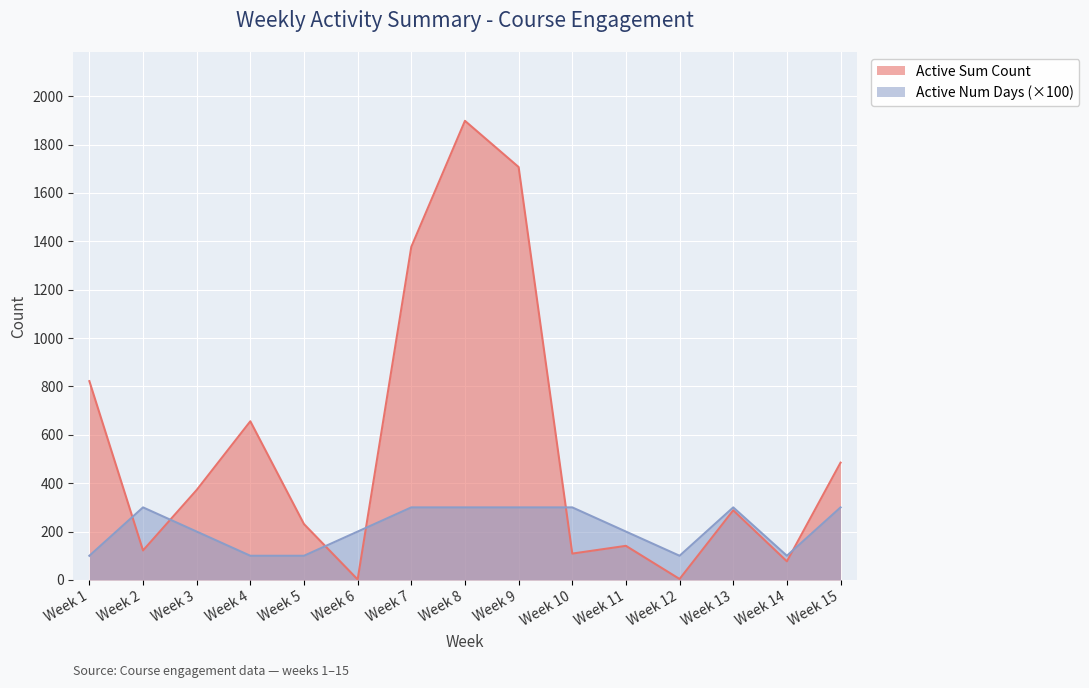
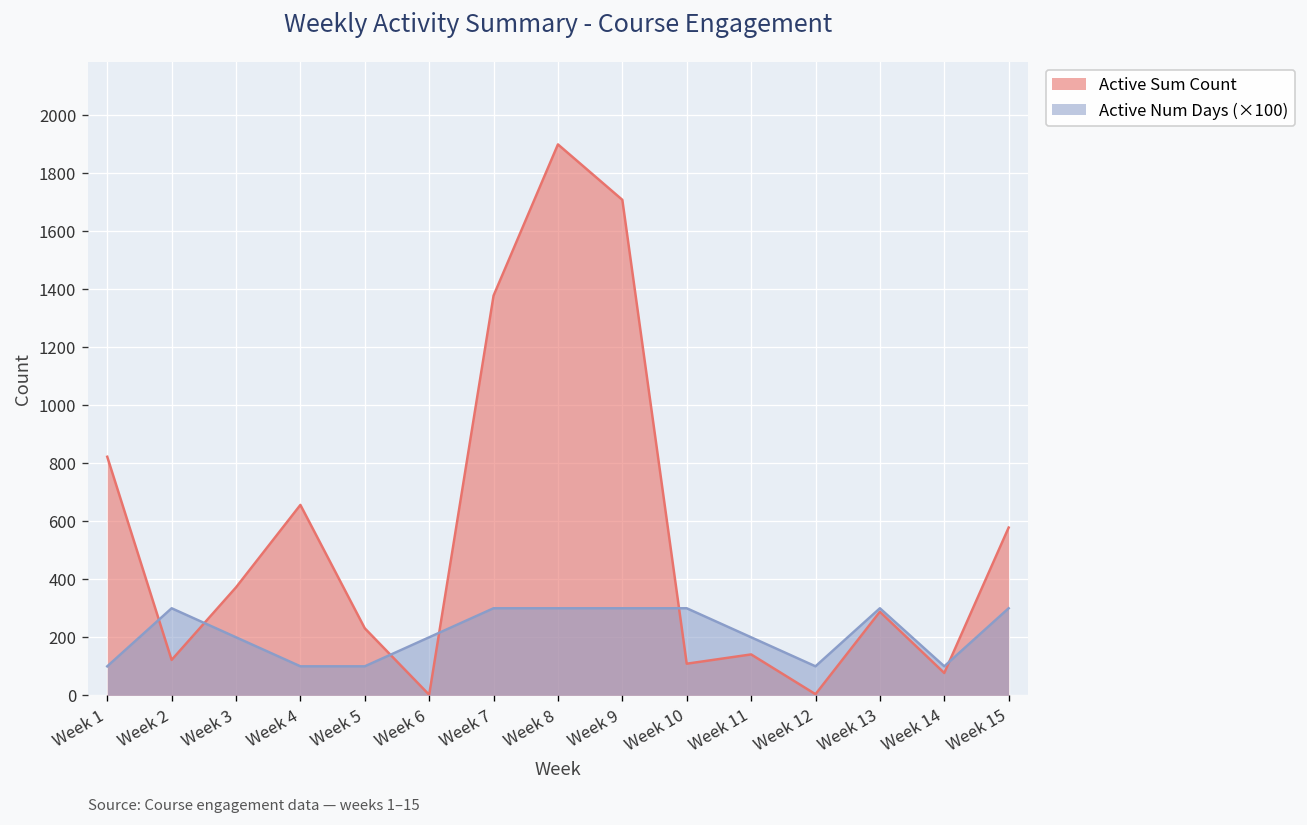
  {
    "Active Sum Count": {
      "Week 1": 820,
      "Week 2": 120,
      "Week 3": 370,
      "Week 4": 660,
      "Week 5": 230,
      "Week 6": 0,
      "Week 7": 1380,
      "Week 8": 1900,
      "Week 9": 1710,
      "Week 10": 110,
      "Week 11": 140,
      "Week 12": 0,
      "Week 13": 290,
      "Week 14": 80,
-     "Week 15": 490
+     "Week 15": 580
    },
    "Active Num Days (×100)": {
      "Week 1": 100,
      "Week 2": 300,
      "Week 3": 200,
      "Week 4": 100,
      "Week 5": 100,
      "Week 6": 200,
      "Week 7": 300,
      "Week 8": 300,
      "Week 9": 300,
      "Week 10": 300,
      "Week 11": 200,
      "Week 12": 100,
      "Week 13": 300,
      "Week 14": 100,
      "Week 15": 300
    }
  }
